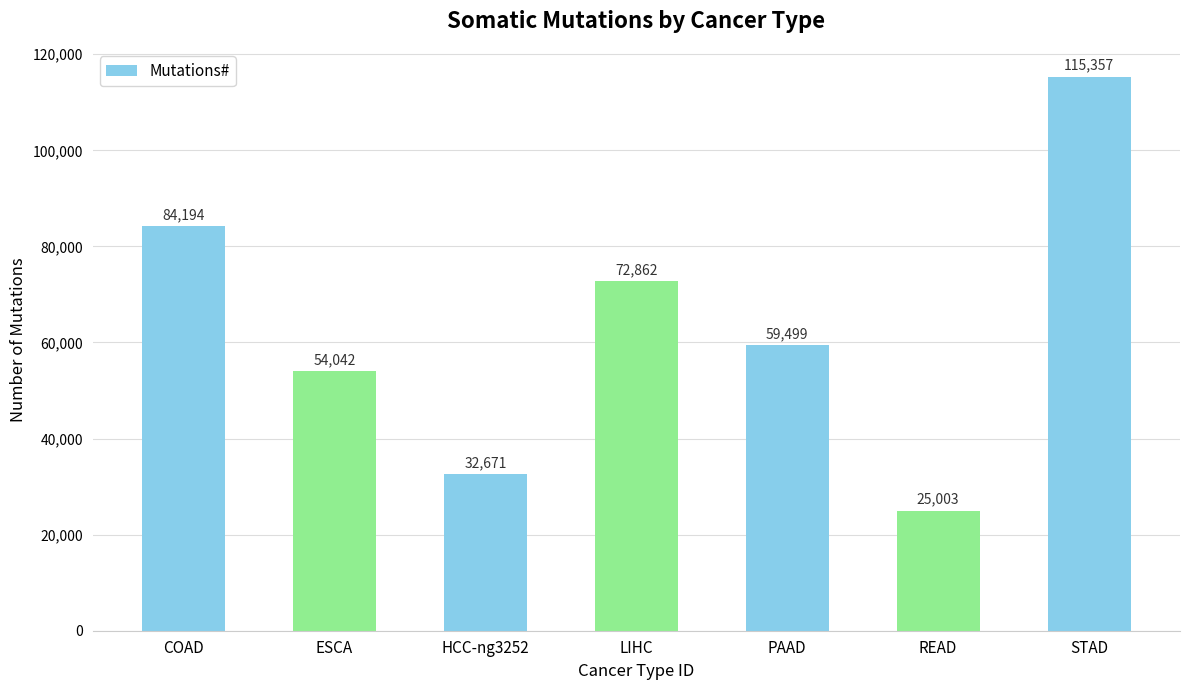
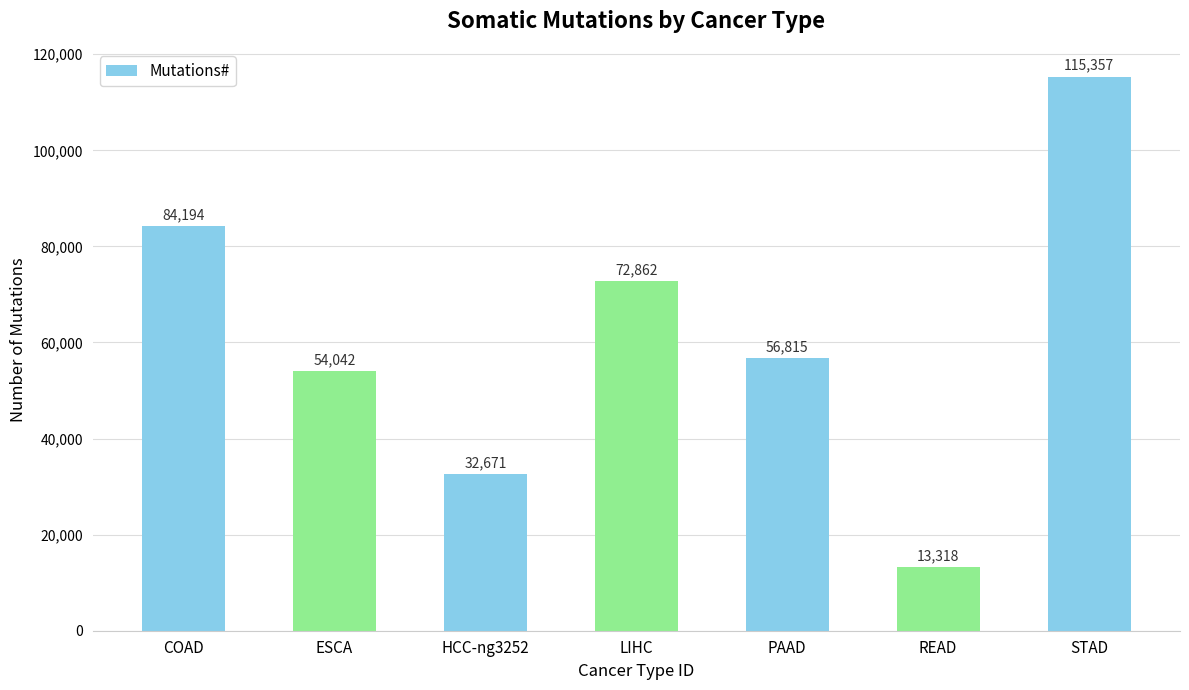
  {
    "COAD": "84,194",
    "ESCA": "54,042",
    "HCC-ng3252": "32,671",
    "LIHC": "72,862",
-   "PAAD": "59,499",
-   "READ": "25,003",
+   "PAAD": "56,815",
+   "READ": "13,318",
    "STAD": "115,357"
  }
